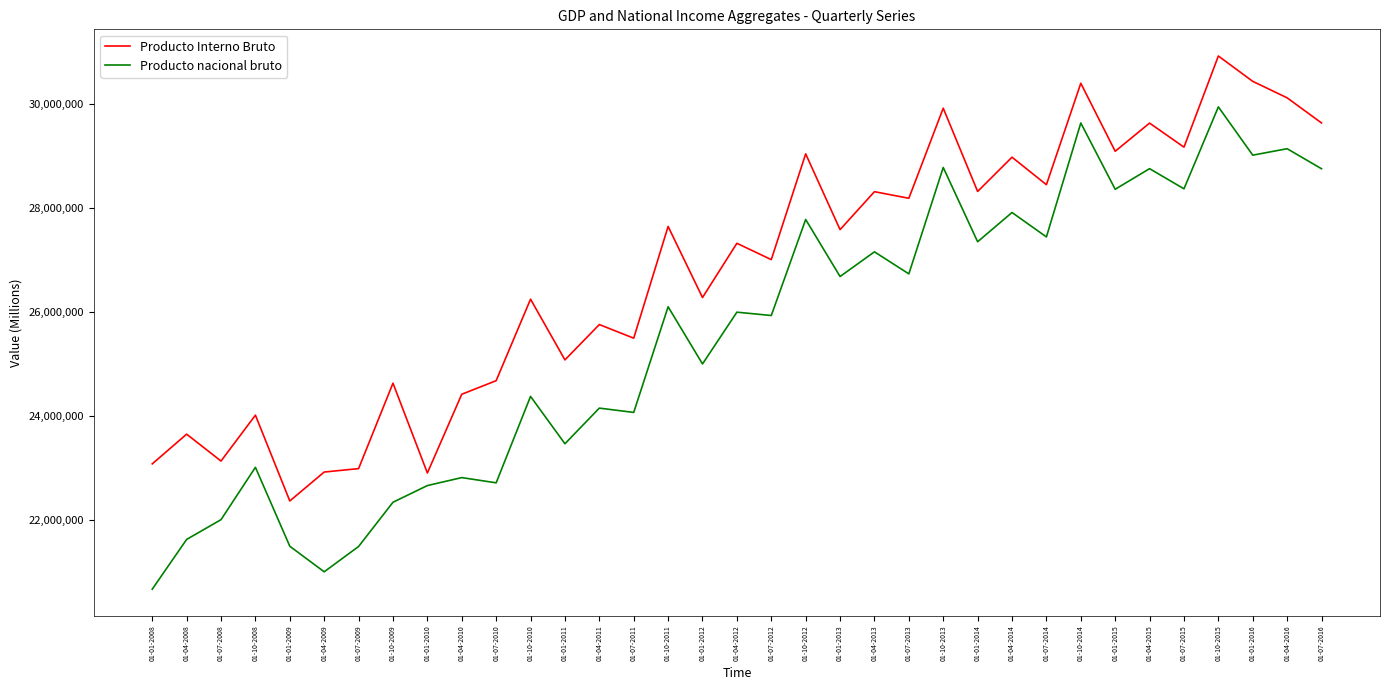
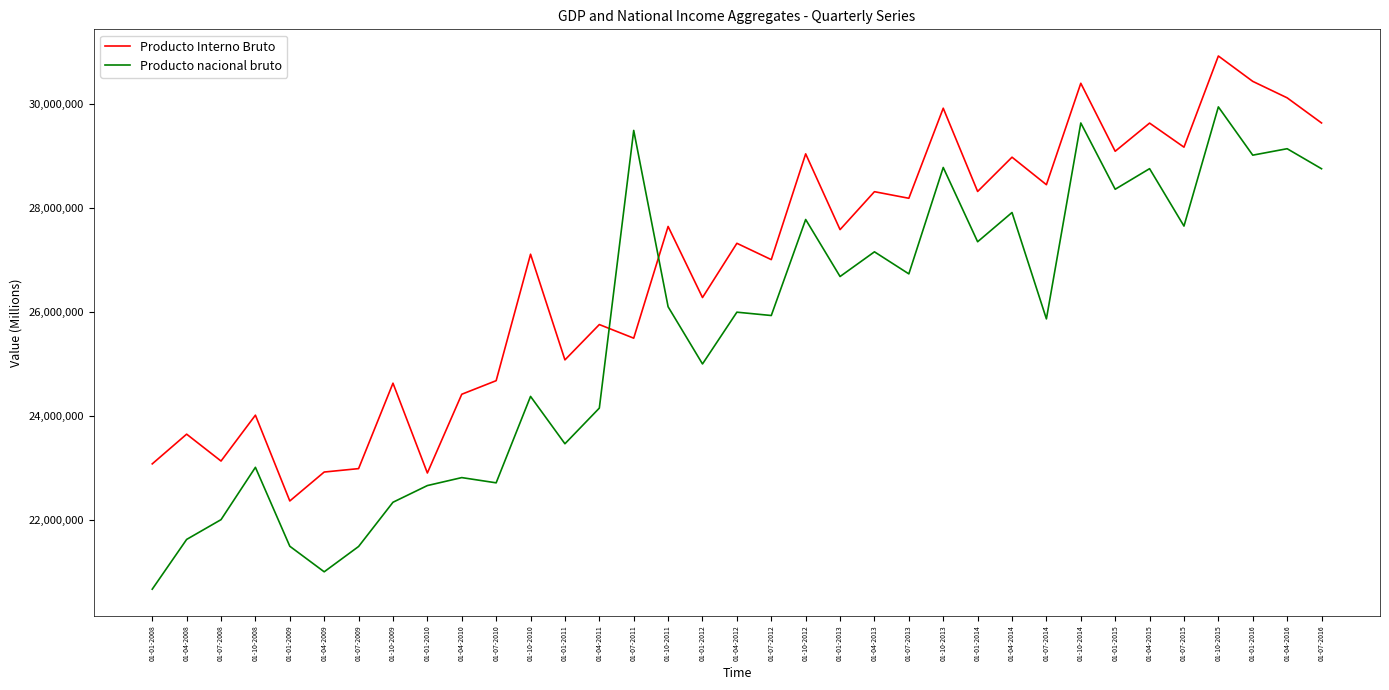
  {
    "Producto Interno Bruto": {
      "01-01-2008": "23,100,000",
      "01-04-2008": "23,600,000",
      "01-07-2008": "23,100,000",
      "01-10-2008": "24,000,000",
      "01-01-2009": "22,400,000",
      "01-04-2009": "22,900,000",
      "01-07-2009": "23,000,000",
      "01-10-2009": "24,600,000",
      "01-01-2010": "22,900,000",
      "01-04-2010": "24,400,000",
      "01-07-2010": "24,700,000",
-     "01-10-2010": "26,200,000",
+     "01-10-2010": "27,100,000",
      "01-01-2011": "25,100,000",
      "01-04-2011": "25,800,000",
      "01-07-2011": "25,500,000",
      "01-10-2011": "27,600,000",
      "01-01-2012": "26,300,000",
      "01-04-2012": "27,300,000",
      "01-07-2012": "27,000,000",
      "01-10-2012": "29,000,000",
      "01-01-2013": "27,600,000",
      "01-04-2013": "28,300,000",
      "01-07-2013": "28,200,000",
      "01-10-2013": "29,900,000",
      "01-01-2014": "28,300,000",
      "01-04-2014": "29,000,000",
      "01-07-2014": "28,400,000",
      "01-10-2014": "30,400,000",
      "01-01-2015": "29,100,000",
      "01-04-2015": "29,600,000",
      "01-07-2015": "29,200,000",
      "01-10-2015": "30,900,000",
      "01-01-2016": "30,400,000",
      "01-04-2016": "30,100,000",
      "01-07-2016": "29,600,000"
    },
    "Producto nacional bruto": {
      "01-01-2008": "20,700,000",
      "01-04-2008": "21,600,000",
      "01-07-2008": "22,000,000",
      "01-10-2008": "23,000,000",
      "01-01-2009": "21,500,000",
      "01-04-2009": "21,000,000",
      "01-07-2009": "21,500,000",
      "01-10-2009": "22,300,000",
      "01-01-2010": "22,700,000",
      "01-04-2010": "22,800,000",
      "01-07-2010": "22,700,000",
      "01-10-2010": "24,400,000",
      "01-01-2011": "23,500,000",
      "01-04-2011": "24,100,000",
-     "01-07-2011": "24,100,000",
+     "01-07-2011": "29,500,000",
      "01-10-2011": "26,100,000",
      "01-01-2012": "25,000,000",
      "01-04-2012": "26,000,000",
      "01-07-2012": "25,900,000",
      "01-10-2012": "27,800,000",
      "01-01-2013": "26,700,000",
      "01-04-2013": "27,200,000",
      "01-07-2013": "26,700,000",
      "01-10-2013": "28,800,000",
      "01-01-2014": "27,300,000",
      "01-04-2014": "27,900,000",
-     "01-07-2014": "27,400,000",
+     "01-07-2014": "25,900,000",
      "01-10-2014": "29,600,000",
      "01-01-2015": "28,400,000",
      "01-04-2015": "28,800,000",
-     "01-07-2015": "28,400,000",
+     "01-07-2015": "27,600,000",
      "01-10-2015": "29,900,000",
      "01-01-2016": "29,000,000",
      "01-04-2016": "29,100,000",
      "01-07-2016": "28,800,000"
    }
  }
